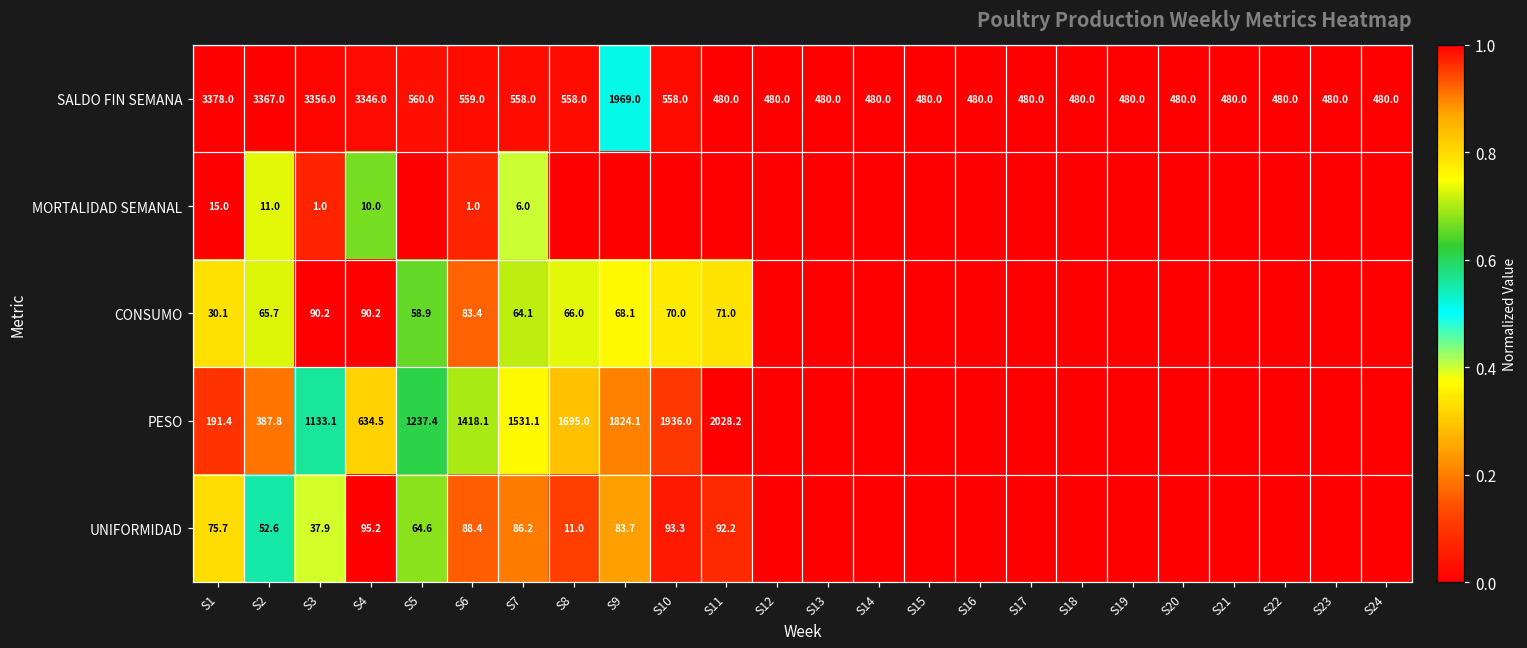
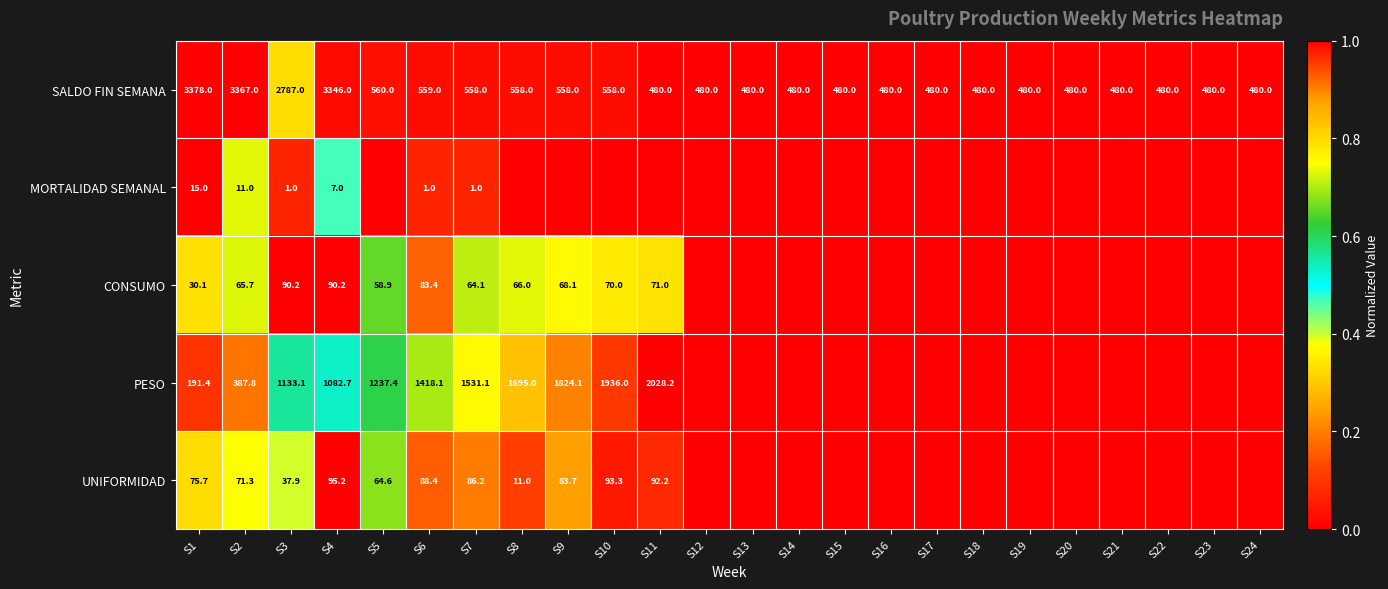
  {
    "SALDO FIN SEMANA": {
      "S1": 3378.0,
      "S2": 3367.0,
-     "S3": 3356.0,
+     "S3": 2787.0,
      "S4": 3346.0,
      "S5": 560.0,
      "S6": 559.0,
      "S7": 558.0,
      "S8": 558.0,
-     "S9": 1969.0,
+     "S9": 558.0,
      "S10": 558.0,
      "S11": 480.0,
      "S12": 480.0,
      "S13": 480.0,
      "S14": 480.0,
      "S15": 480.0,
      "S16": 480.0,
      "S17": 480.0,
      "S18": 480.0,
      "S19": 480.0,
      "S20": 480.0,
      "S21": 480.0,
      "S22": 480.0,
      "S23": 480.0,
      "S24": 480.0
    },
    "MORTALIDAD SEMANAL": {
      "S1": 15.0,
      "S2": 11.0,
      "S3": 1.0,
-     "S4": 10.0,
+     "S4": 7.0,
      "S6": 1.0,
-     "S7": 6.0
+     "S7": 1.0
    },
    "CONSUMO": {
      "S1": 30.1,
      "S2": 65.7,
      "S3": 90.2,
      "S4": 90.2,
      "S5": 58.9,
      "S6": 83.4,
      "S7": 64.1,
      "S8": 66.0,
      "S9": 68.1,
      "S10": 70.0,
      "S11": 71.0
    },
    "PESO": {
      "S1": 191.4,
      "S2": 387.8,
      "S3": 1133.1,
-     "S4": 634.5,
+     "S4": 1082.7,
      "S5": 1237.4,
      "S6": 1418.1,
      "S7": 1531.1,
      "S8": 1695.0,
      "S9": 1824.1,
      "S10": 1936.0,
      "S11": 2028.2
    },
    "UNIFORMIDAD": {
      "S1": 75.7,
-     "S2": 52.6,
+     "S2": 71.3,
      "S3": 37.9,
      "S4": 95.2,
      "S5": 64.6,
      "S6": 88.4,
      "S7": 86.2,
      "S8": 11.0,
      "S9": 83.7,
      "S10": 93.3,
      "S11": 92.2
    }
  }
